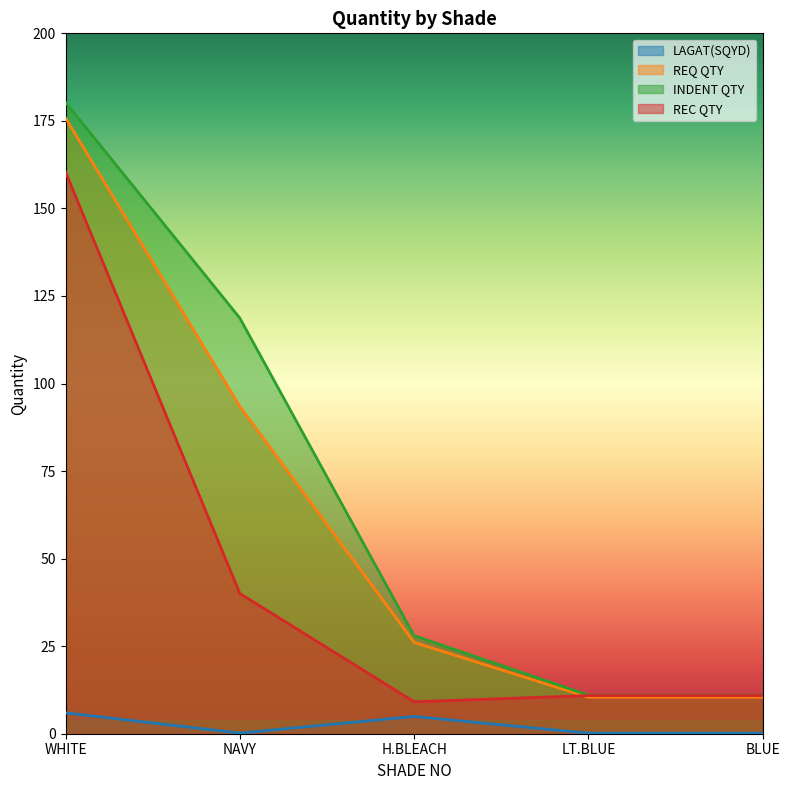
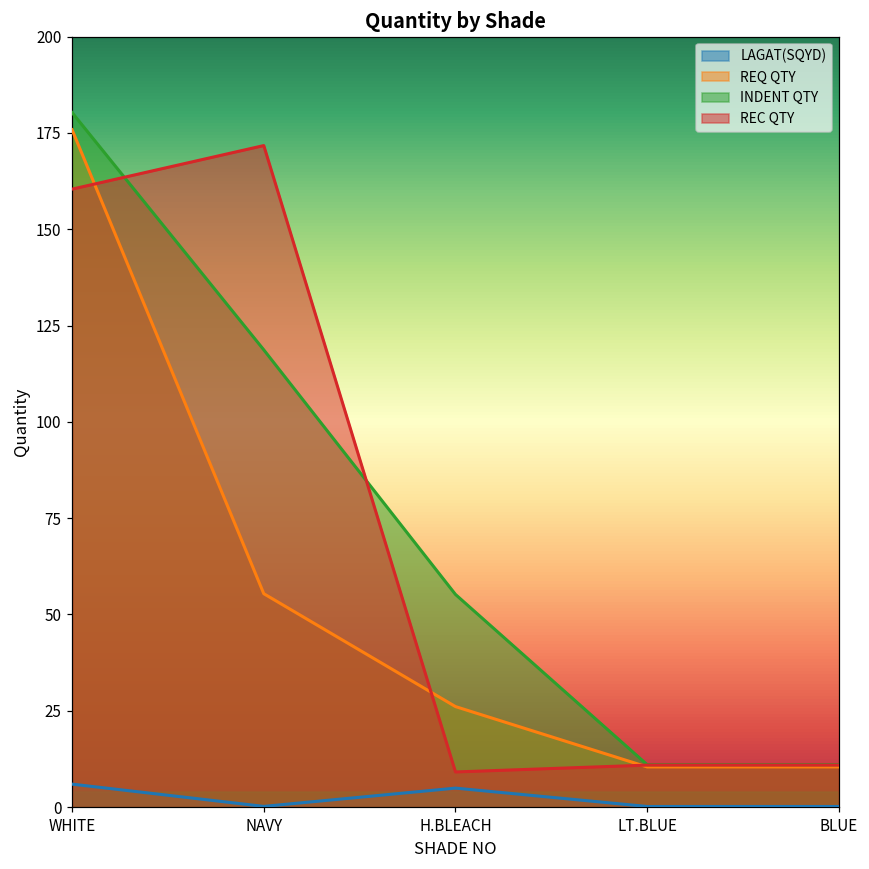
  {
    "LAGAT(SQYD)": {
      "WHITE": 6,
      "H.BLEACH": 5
    },
    "REQ QTY": {
      "WHITE": 176,
-     "NAVY": 93,
+     "NAVY": 55,
      "H.BLEACH": 26
    },
    "INDENT QTY": {
      "WHITE": 180,
      "NAVY": 119,
-     "H.BLEACH": 28
+     "H.BLEACH": 55
    },
    "REC QTY": {
      "WHITE": 160,
-     "NAVY": 40,
+     "NAVY": 172,
      "H.BLEACH": 9
    }
  }
